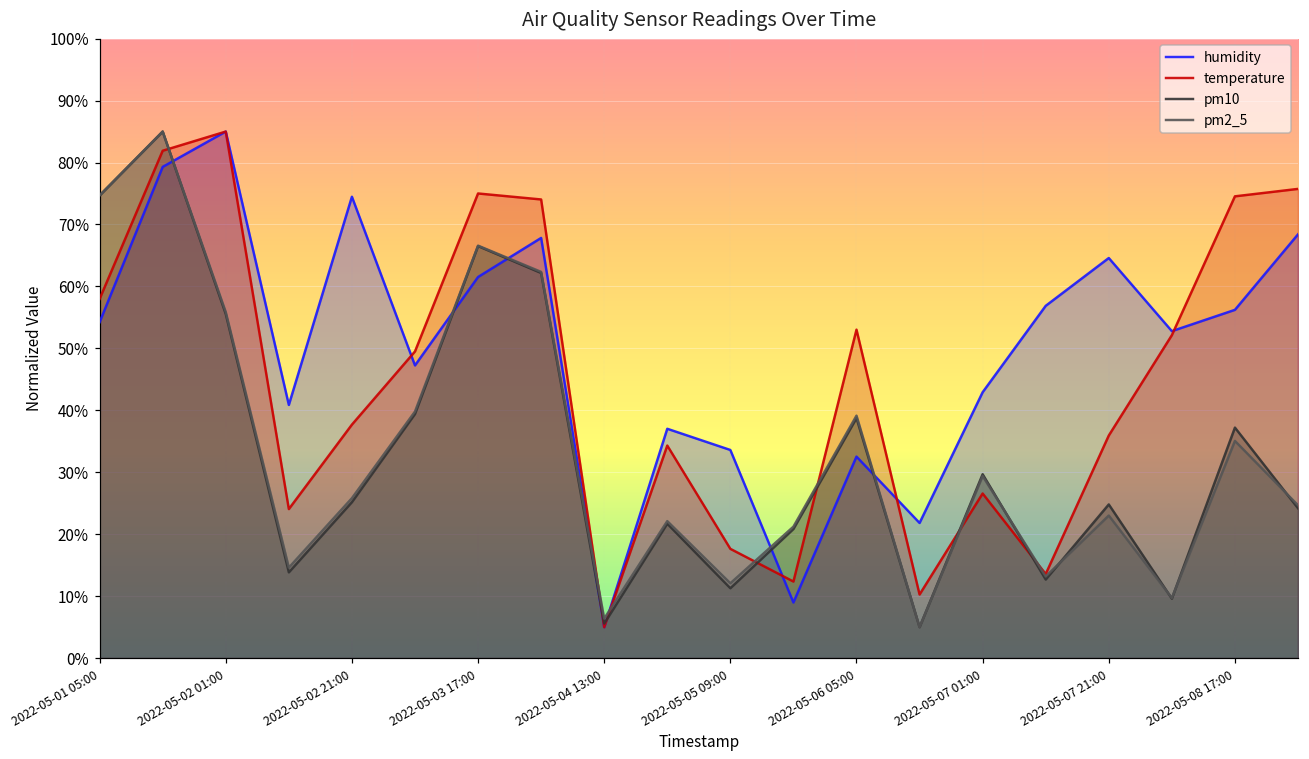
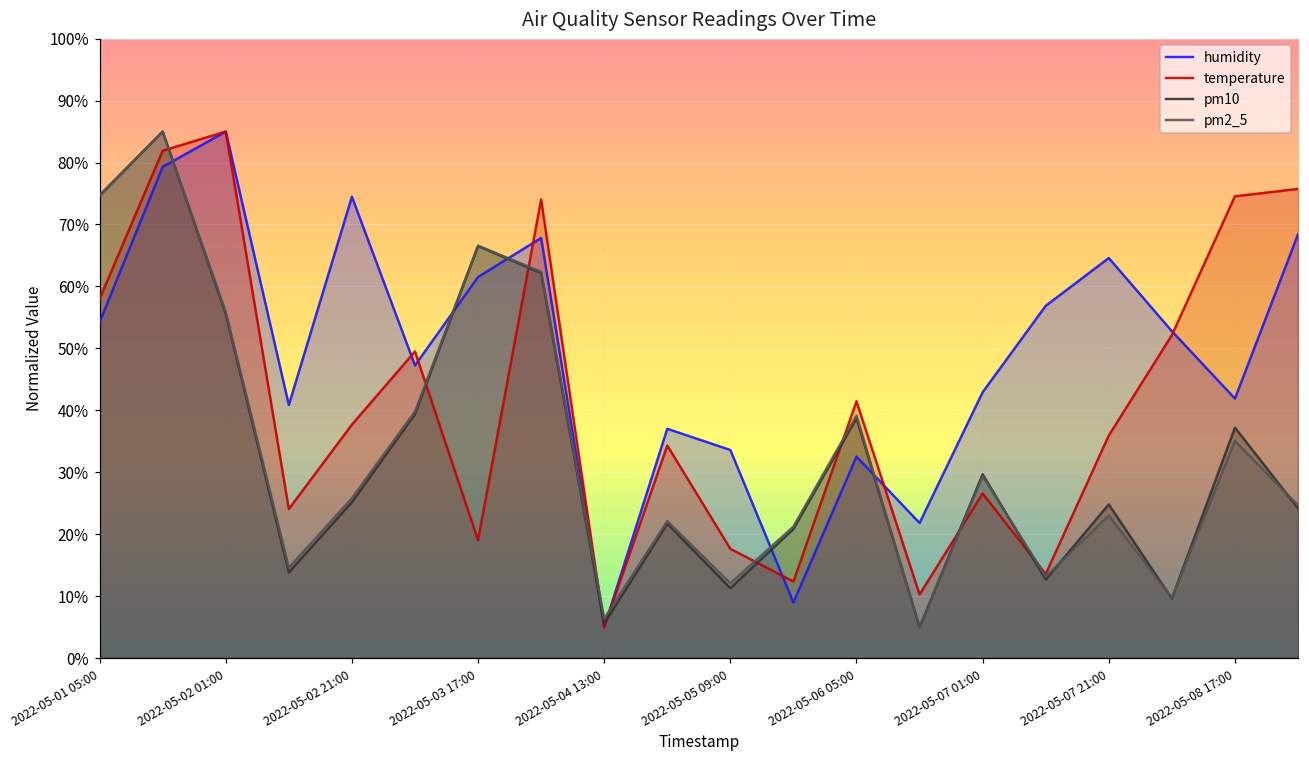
  {
    "humidity": {
      "2022-05-01 05:00": "54%",
      "2022-05-02 21:00": "74%",
      "2022-05-03 17:00": "62%",
      "2022-05-05 09:00": "34%",
      "2022-05-06 05:00": "33%",
      "2022-05-07 01:00": "43%",
      "2022-05-07 21:00": "65%",
-     "2022-05-08 17:00": "56%"
+     "2022-05-08 17:00": "42%"
    },
    "temperature": {
      "2022-05-01 05:00": "58%",
      "2022-05-02 21:00": "38%",
-     "2022-05-03 17:00": "75%",
+     "2022-05-03 17:00": "19%",
      "2022-05-05 09:00": "18%",
-     "2022-05-06 05:00": "53%",
+     "2022-05-06 05:00": "41%",
      "2022-05-07 01:00": "27%",
      "2022-05-07 21:00": "36%",
      "2022-05-08 17:00": "75%"
    }
  }
